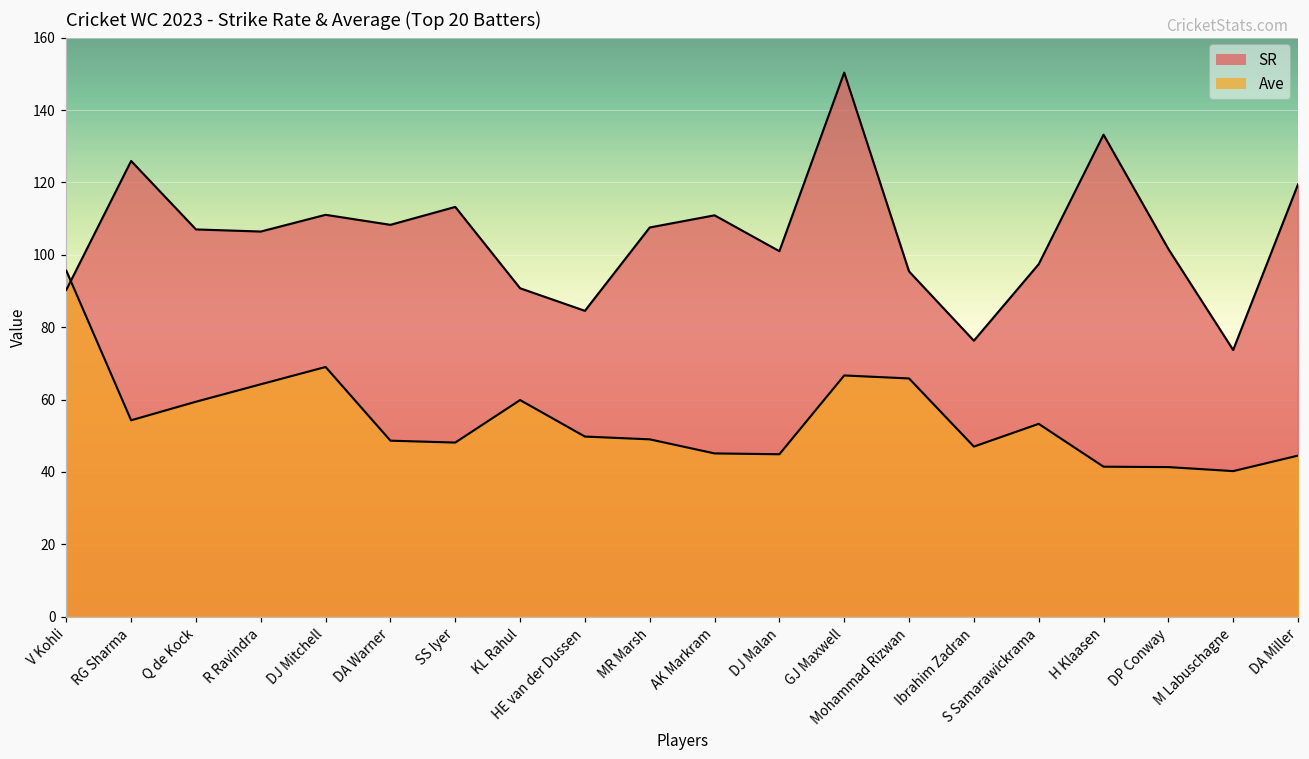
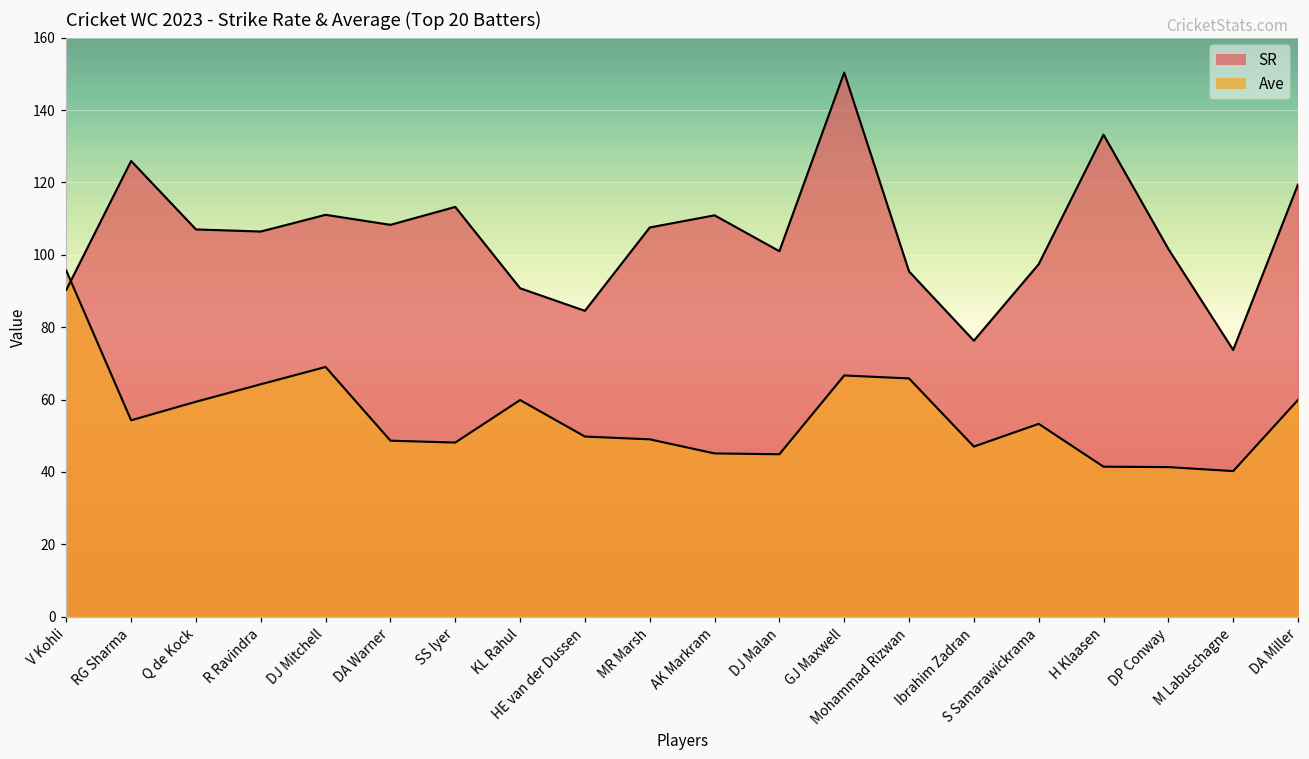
  {
    "SR": {
      "V Kohli": 90,
      "RG Sharma": 126,
      "Q de Kock": 107,
      "R Ravindra": 106,
      "DJ Mitchell": 111,
      "DA Warner": 108,
      "SS Iyer": 113,
      "KL Rahul": 91,
      "HE van der Dussen": 85,
      "MR Marsh": 108,
      "AK Markram": 111,
      "DJ Malan": 101,
      "GJ Maxwell": 150,
      "Mohammad Rizwan": 95,
      "Ibrahim Zadran": 76,
      "S Samarawickrama": 97,
      "H Klaasen": 133,
      "DP Conway": 102,
      "M Labuschagne": 74,
      "DA Miller": 119
    },
    "Ave": {
      "V Kohli": 96,
      "RG Sharma": 54,
      "Q de Kock": 59,
      "R Ravindra": 64,
      "DJ Mitchell": 69,
      "DA Warner": 49,
      "SS Iyer": 48,
      "KL Rahul": 60,
      "HE van der Dussen": 50,
      "MR Marsh": 49,
      "AK Markram": 45,
      "DJ Malan": 45,
      "GJ Maxwell": 67,
      "Mohammad Rizwan": 66,
      "Ibrahim Zadran": 47,
      "S Samarawickrama": 53,
      "H Klaasen": 41,
      "DP Conway": 41,
      "M Labuschagne": 40,
-     "DA Miller": 45
+     "DA Miller": 60
    }
  }
